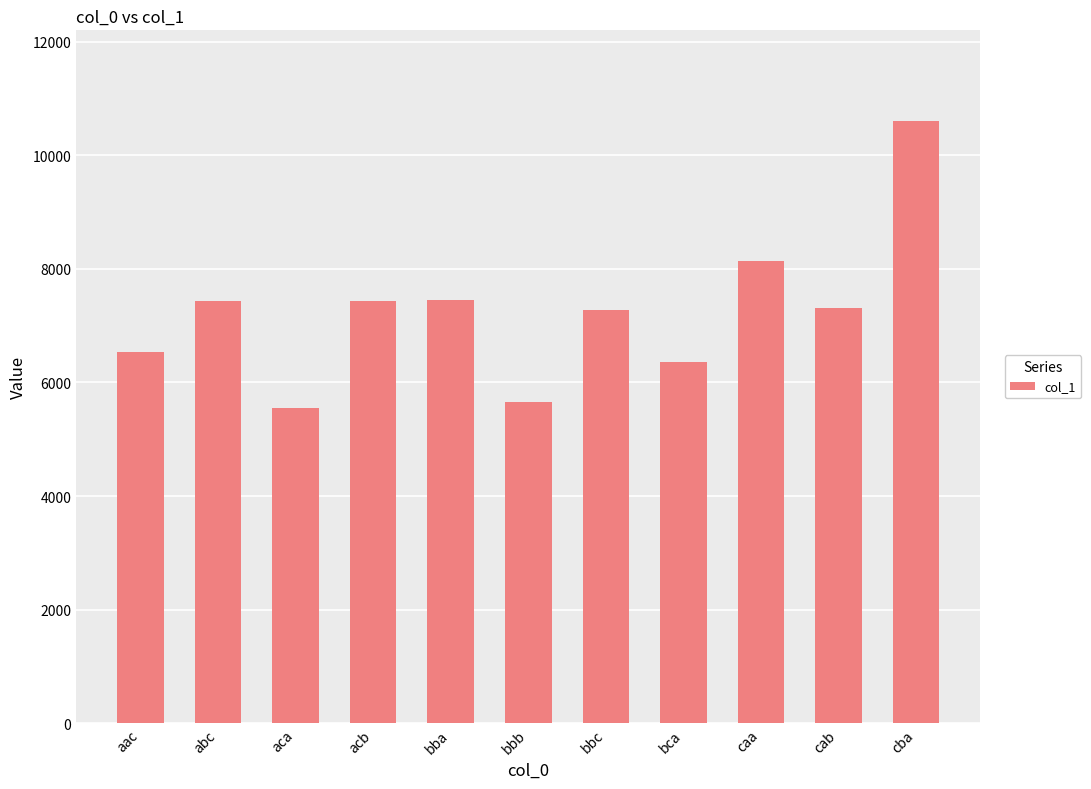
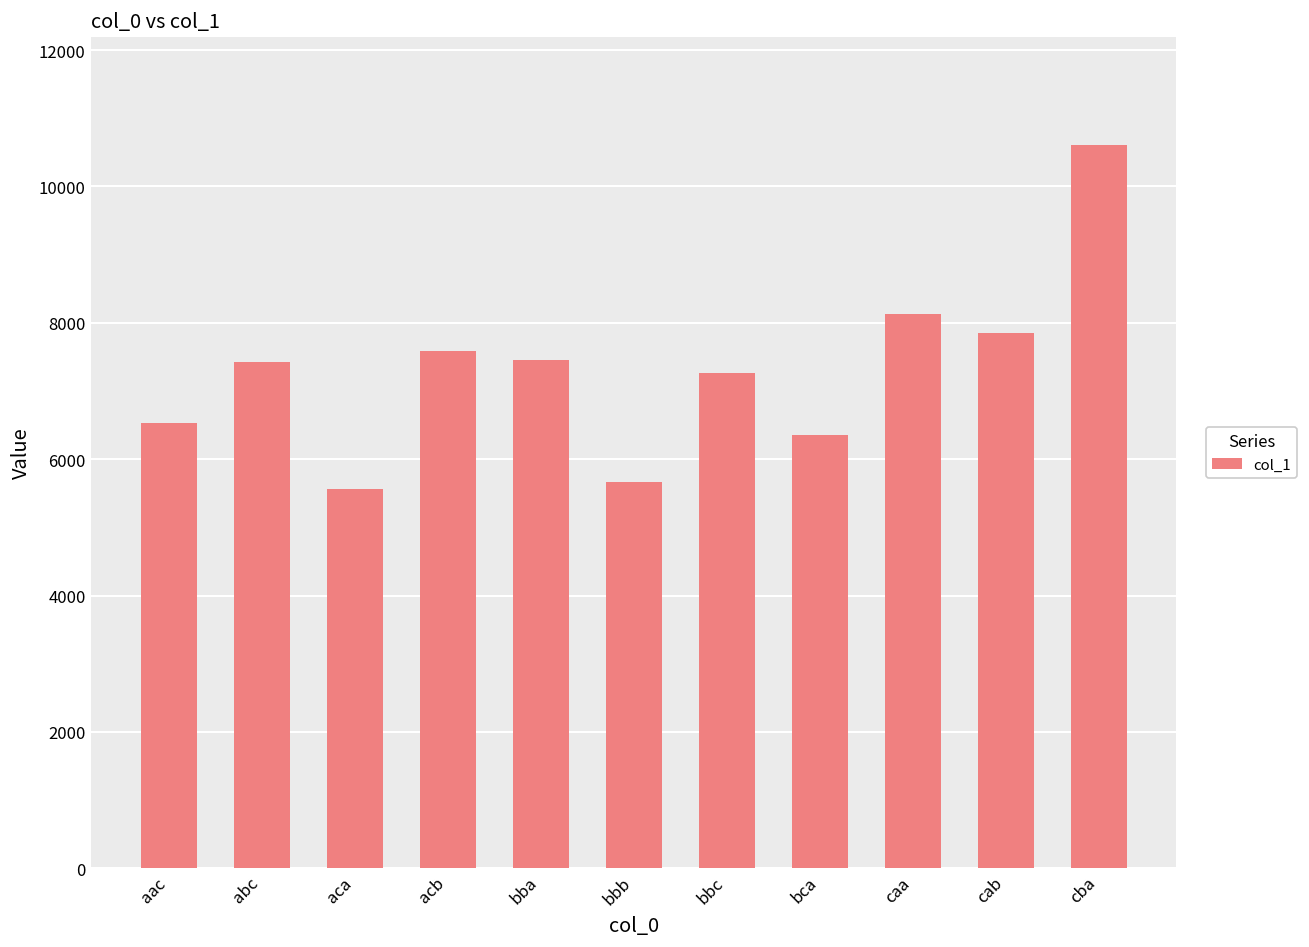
  {
    "aac": 6500,
    "abc": 7400,
    "aca": 5600,
-   "acb": 7400,
+   "acb": 7600,
    "bba": 7500,
    "bbb": 5700,
    "bbc": 7300,
    "bca": 6400,
    "caa": 8100,
-   "cab": 7300,
+   "cab": 7800,
    "cba": 10600
  }
